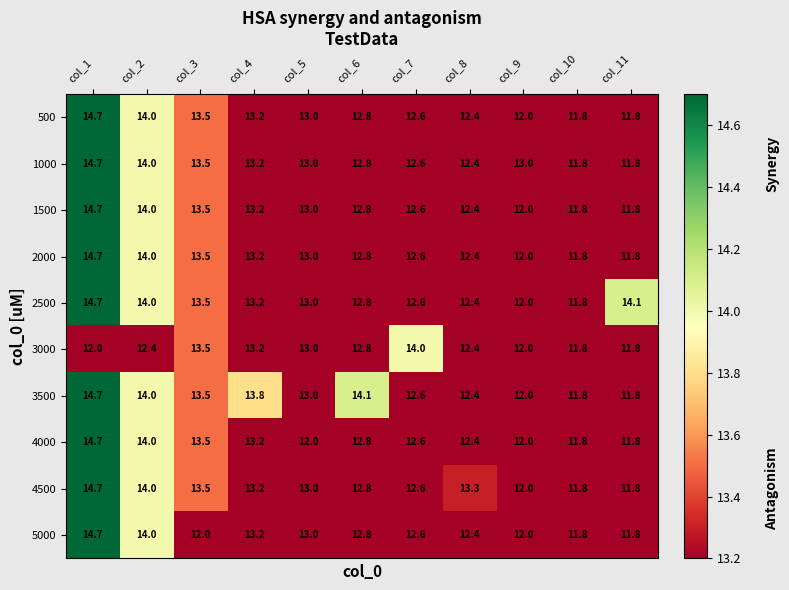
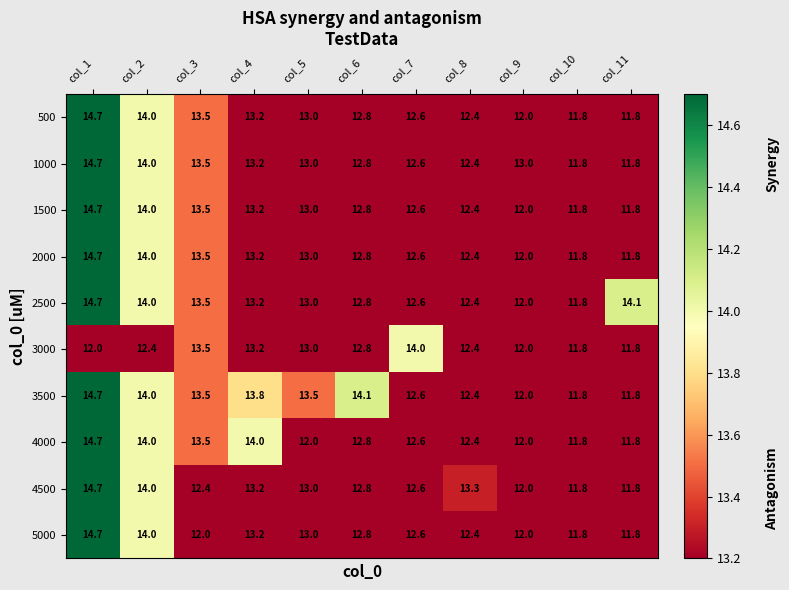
  {
    "500": {
      "col_1": 14.7,
      "col_2": 14.0,
      "col_3": 13.5,
      "col_4": 13.2,
      "col_5": 13.0,
      "col_6": 12.8,
      "col_7": 12.6,
      "col_8": 12.4,
      "col_9": 12.0,
      "col_10": 11.8,
      "col_11": 11.8
    },
    "1000": {
      "col_1": 14.7,
      "col_2": 14.0,
      "col_3": 13.5,
      "col_4": 13.2,
      "col_5": 13.0,
      "col_6": 12.8,
      "col_7": 12.6,
      "col_8": 12.4,
      "col_9": 13.0,
      "col_10": 11.8,
      "col_11": 11.8
    },
    "1500": {
      "col_1": 14.7,
      "col_2": 14.0,
      "col_3": 13.5,
      "col_4": 13.2,
      "col_5": 13.0,
      "col_6": 12.8,
      "col_7": 12.6,
      "col_8": 12.4,
      "col_9": 12.0,
      "col_10": 11.8,
      "col_11": 11.8
    },
    "2000": {
      "col_1": 14.7,
      "col_2": 14.0,
      "col_3": 13.5,
      "col_4": 13.2,
      "col_5": 13.0,
      "col_6": 12.8,
      "col_7": 12.6,
      "col_8": 12.4,
      "col_9": 12.0,
      "col_10": 11.8,
      "col_11": 11.8
    },
    "2500": {
      "col_1": 14.7,
      "col_2": 14.0,
      "col_3": 13.5,
      "col_4": 13.2,
      "col_5": 13.0,
      "col_6": 12.8,
      "col_7": 12.6,
      "col_8": 12.4,
      "col_9": 12.0,
      "col_10": 11.8,
      "col_11": 14.1
    },
    "3000": {
      "col_1": 12.0,
      "col_2": 12.4,
      "col_3": 13.5,
      "col_4": 13.2,
      "col_5": 13.0,
      "col_6": 12.8,
      "col_7": 14.0,
      "col_8": 12.4,
      "col_9": 12.0,
      "col_10": 11.8,
      "col_11": 11.8
    },
    "3500": {
      "col_1": 14.7,
      "col_2": 14.0,
      "col_3": 13.5,
      "col_4": 13.8,
-     "col_5": 13.0,
+     "col_5": 13.5,
      "col_6": 14.1,
      "col_7": 12.6,
      "col_8": 12.4,
      "col_9": 12.0,
      "col_10": 11.8,
      "col_11": 11.8
    },
    "4000": {
      "col_1": 14.7,
      "col_2": 14.0,
      "col_3": 13.5,
-     "col_4": 13.2,
+     "col_4": 14.0,
      "col_5": 12.0,
      "col_6": 12.8,
      "col_7": 12.6,
      "col_8": 12.4,
      "col_9": 12.0,
      "col_10": 11.8,
      "col_11": 11.8
    },
    "4500": {
      "col_1": 14.7,
      "col_2": 14.0,
-     "col_3": 13.5,
+     "col_3": 12.4,
      "col_4": 13.2,
      "col_5": 13.0,
      "col_6": 12.8,
      "col_7": 12.6,
      "col_8": 13.3,
      "col_9": 12.0,
      "col_10": 11.8,
      "col_11": 11.8
    },
    "5000": {
      "col_1": 14.7,
      "col_2": 14.0,
      "col_3": 12.0,
      "col_4": 13.2,
      "col_5": 13.0,
      "col_6": 12.8,
      "col_7": 12.6,
      "col_8": 12.4,
      "col_9": 12.0,
      "col_10": 11.8,
      "col_11": 11.8
    }
  }
